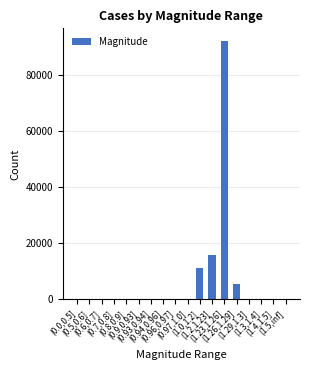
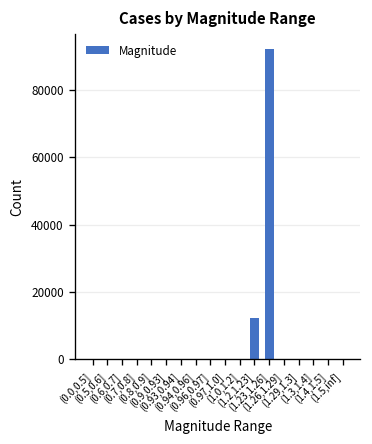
  {
    "(0.0,0.5]": 0,
    "(0.5,0.6]": 0,
    "(0.6,0.7]": 0,
    "(0.7,0.8]": 0,
    "(0.9,0.93]": 0,
    "(0.93,0.94]": 0,
    "(0.94,0.96]": 0,
    "(0.96,0.97]": 0,
    "(0.97,1.0]": 0,
-   "(1.0,1.2]": 11000,
-   "(1.2,1.23]": 16000,
+   "(1.0,1.2]": 0,
+   "(1.2,1.23]": 12000,
    "(1.23,1.26]": 92000,
-   "(1.26,1.29]": 6000
+   "(1.26,1.29]": 0
  }
